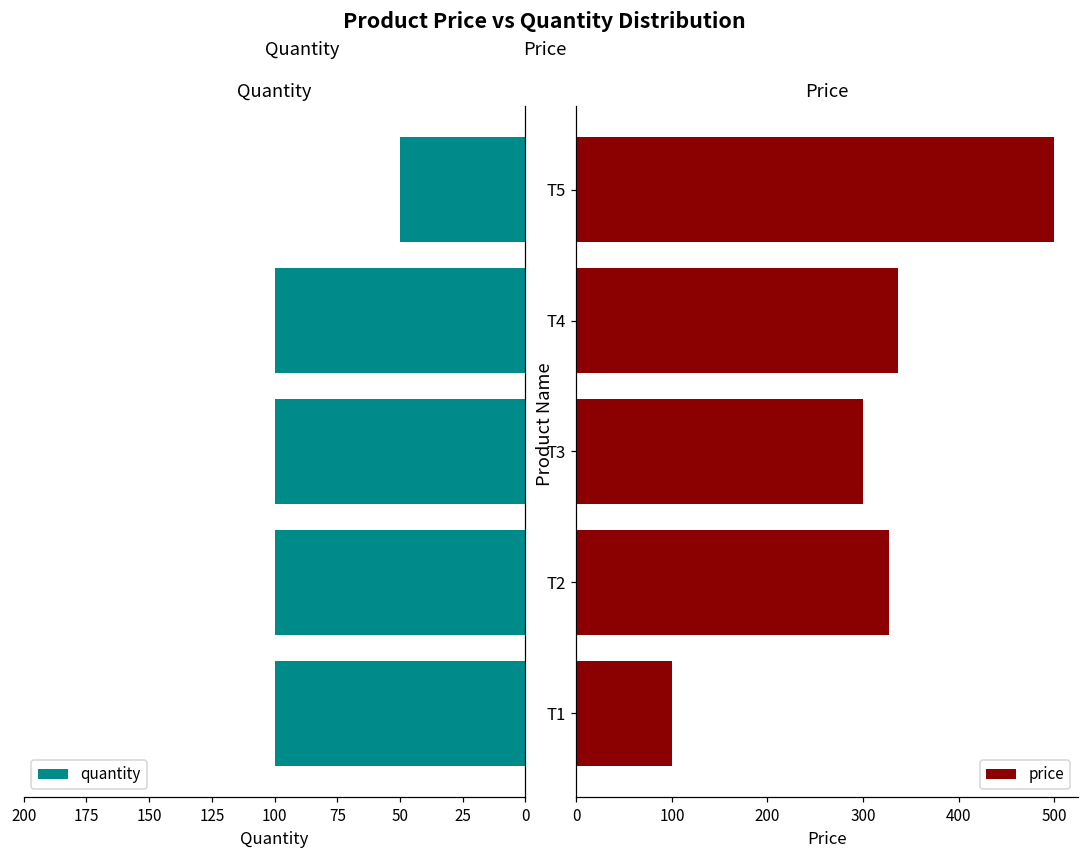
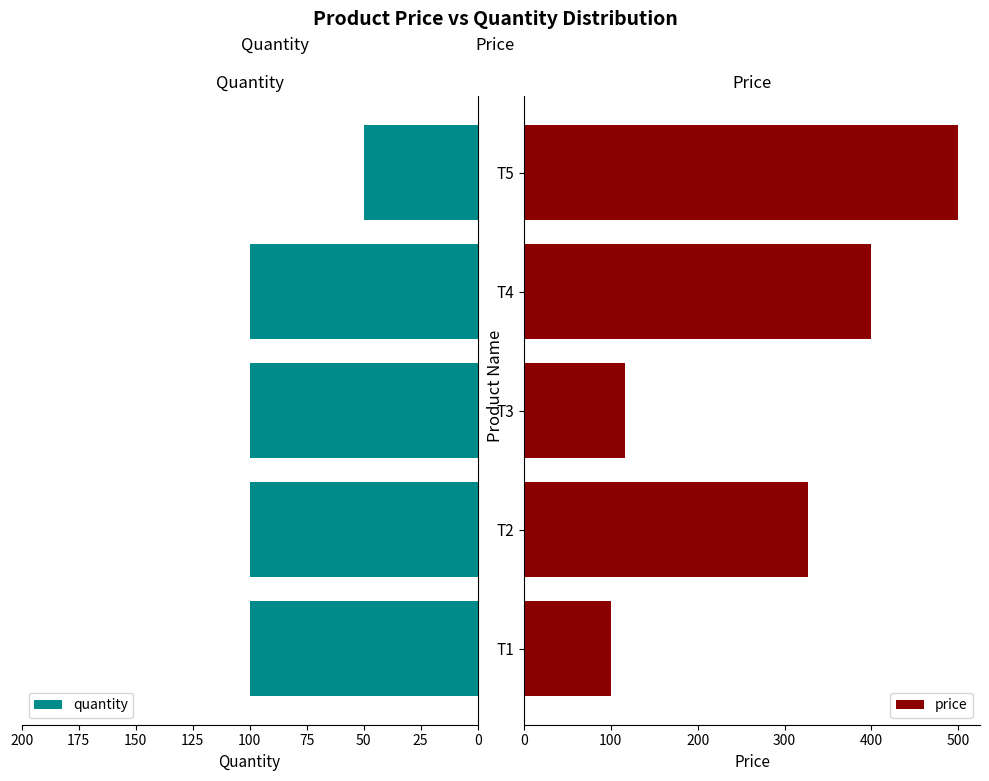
  {
    "Price": {
      "T5": 500,
-     "T4": 340,
-     "T3": 300,
+     "T4": 400,
+     "T3": 120,
      "T2": 330,
      "T1": 100
    }
  }
